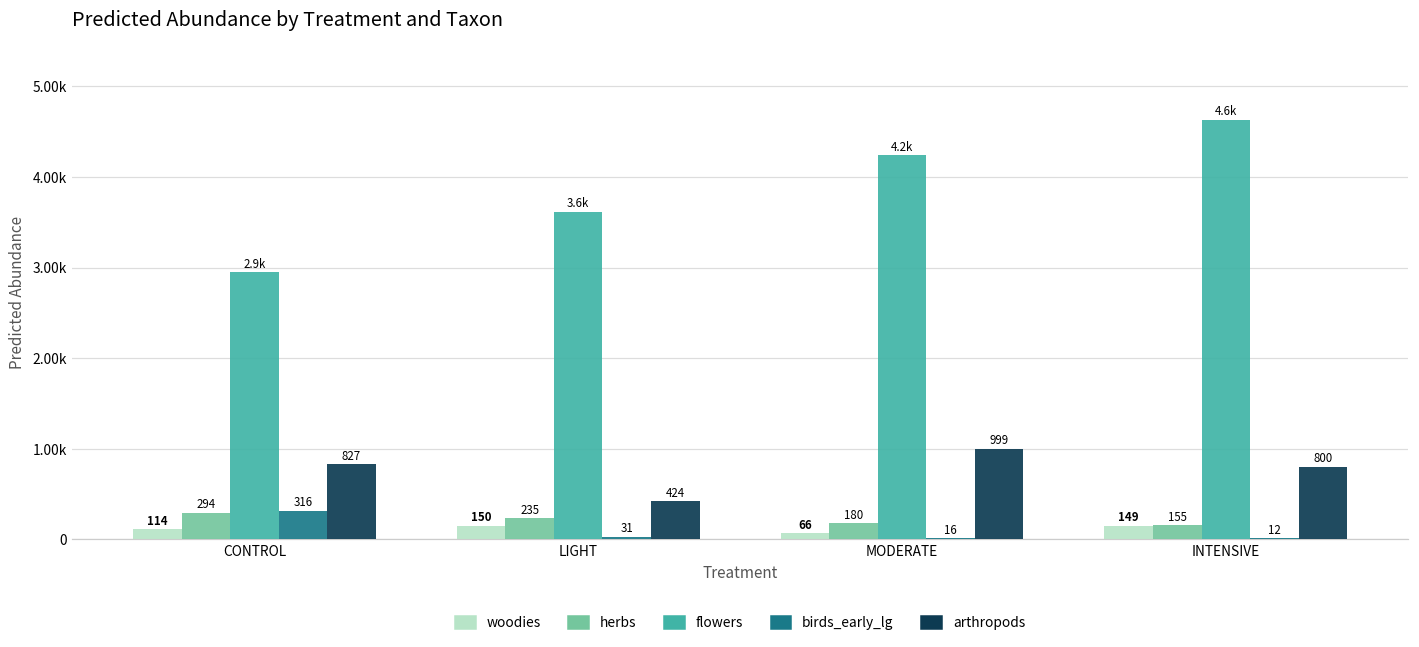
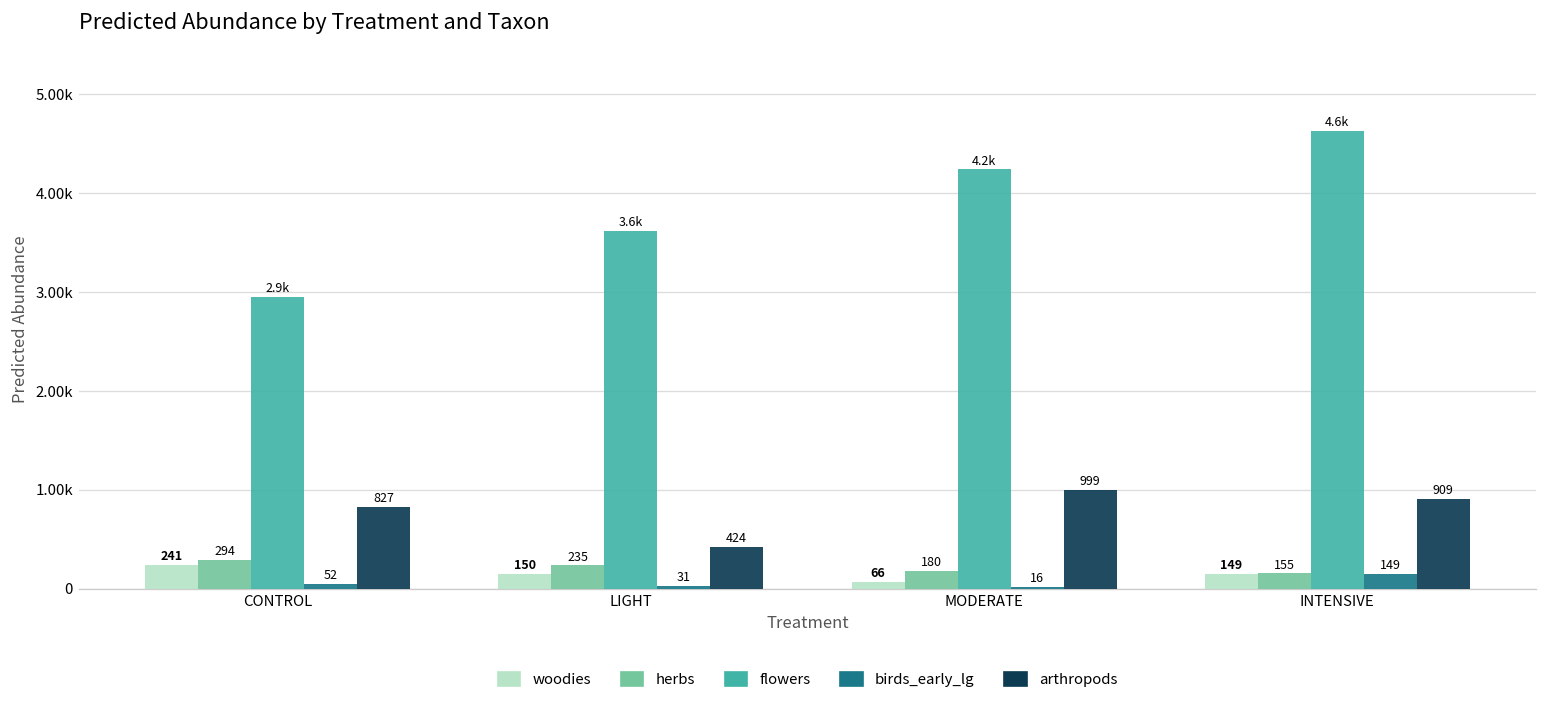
  {
    "woodies": {
-     "CONTROL": 114,
+     "CONTROL": 241,
      "LIGHT": 150,
      "MODERATE": 66,
      "INTENSIVE": 149
    },
    "birds_early_lg": {
-     "CONTROL": 316,
+     "CONTROL": 52,
      "LIGHT": 31,
      "MODERATE": 16,
-     "INTENSIVE": 12
+     "INTENSIVE": 149
    },
    "arthropods": {
      "CONTROL": 827,
      "LIGHT": 424,
      "MODERATE": 999,
-     "INTENSIVE": 800
+     "INTENSIVE": 909
    }
  }
